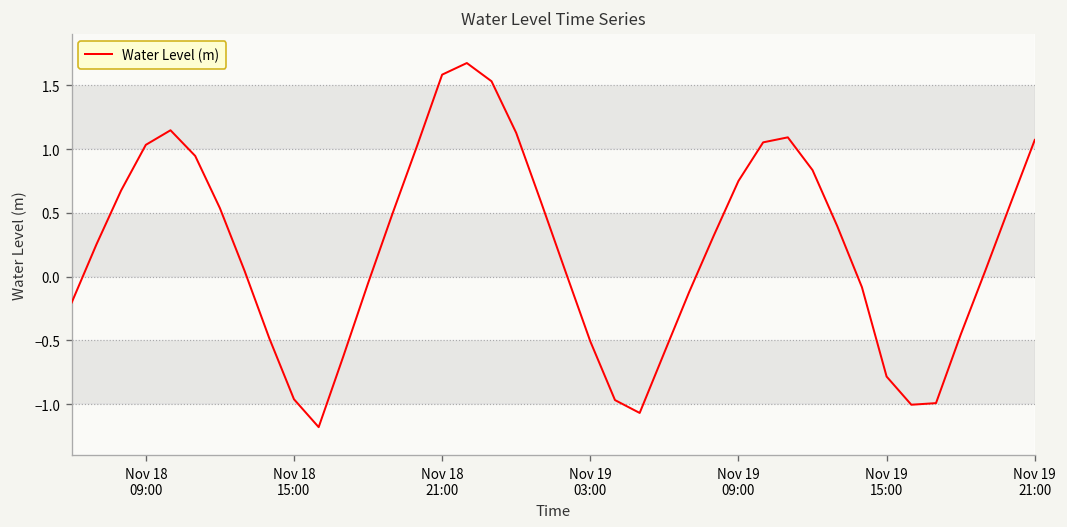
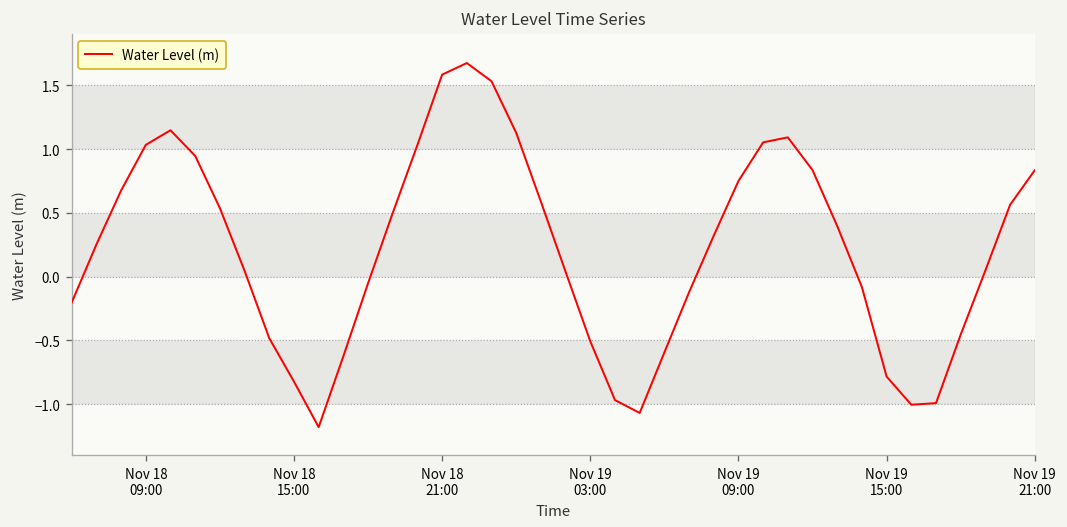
  {
    "Nov 18 09:00": 1.03,
-   "Nov 18 15:00": -0.96,
+   "Nov 18 15:00": -0.82,
    "Nov 18 21:00": 1.58,
    "Nov 19 03:00": -0.51,
    "Nov 19 09:00": 0.75,
    "Nov 19 15:00": -0.78,
-   "Nov 19 21:00": 1.07
+   "Nov 19 21:00": 0.83
  }
